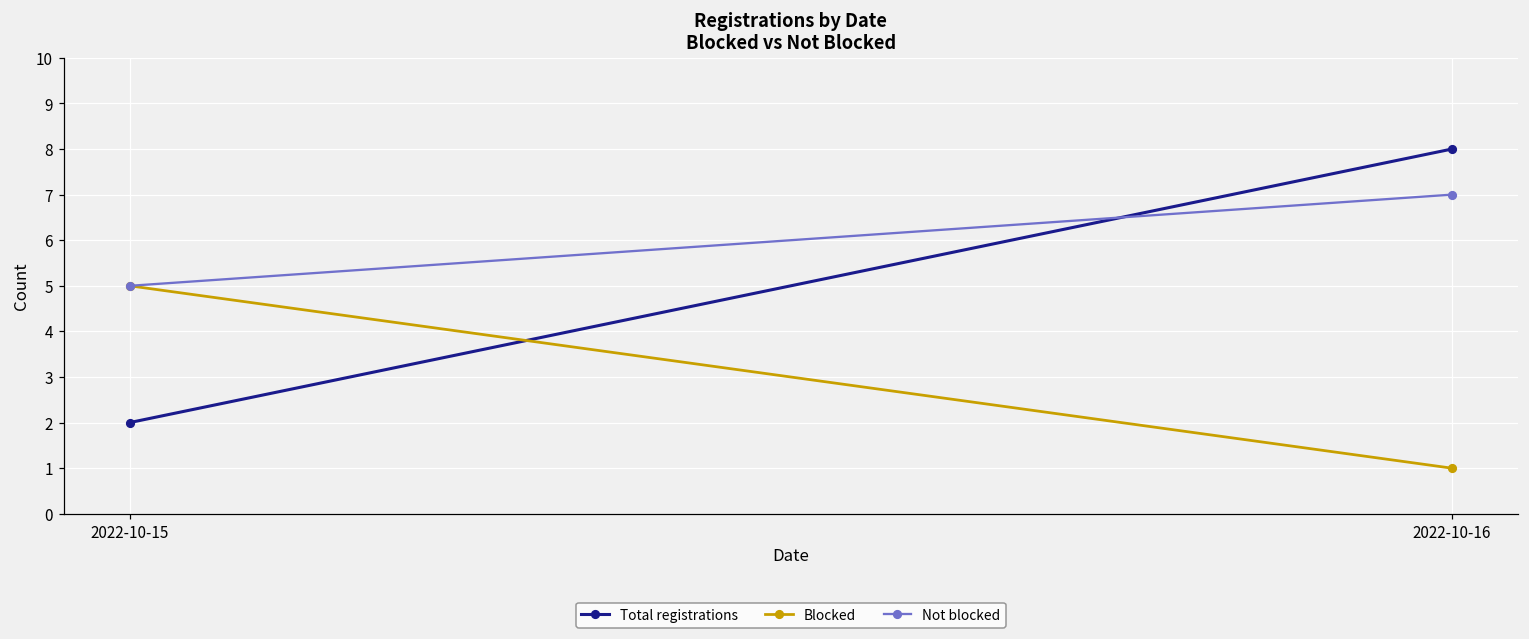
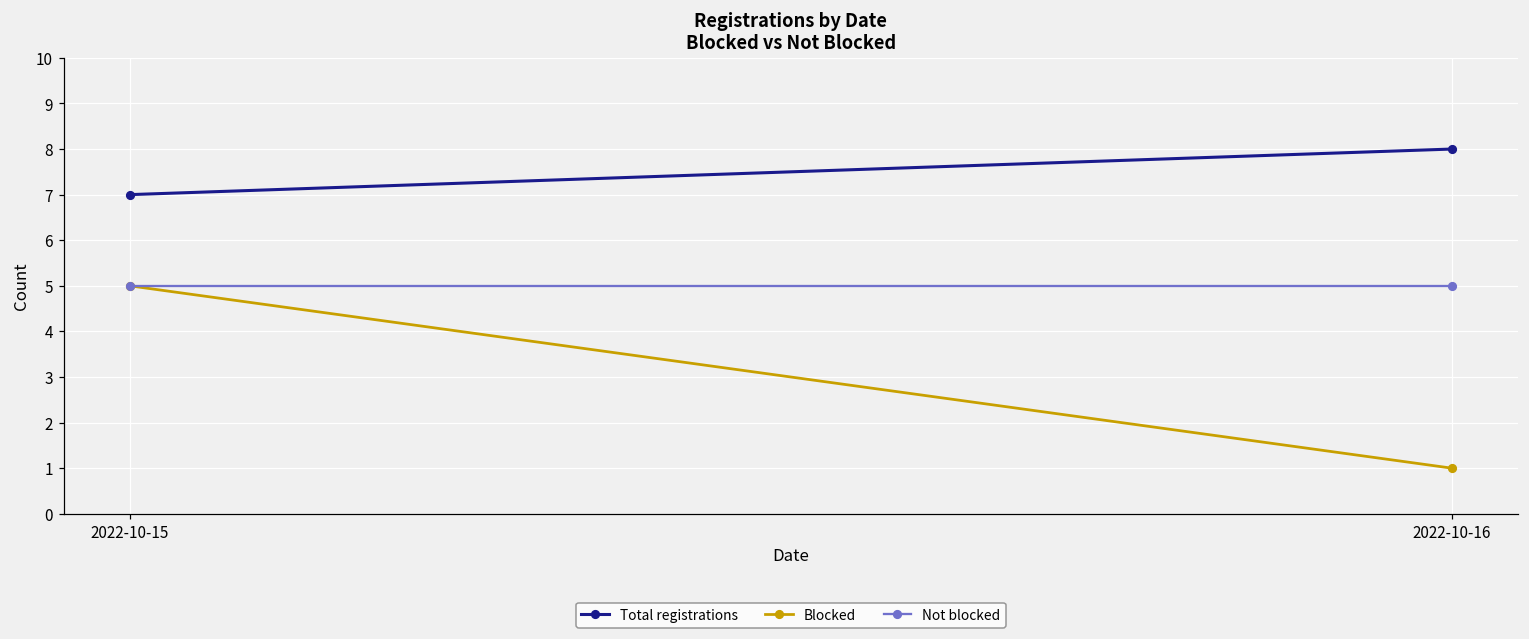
  {
    "Total registrations": {
-     "2022-10-15": 2,
+     "2022-10-15": 7,
      "2022-10-16": 8
    },
    "Blocked": {
      "2022-10-16": 1
    },
    "Not blocked": {
-     "2022-10-16": 7
+     "2022-10-16": 5
    }
  }
